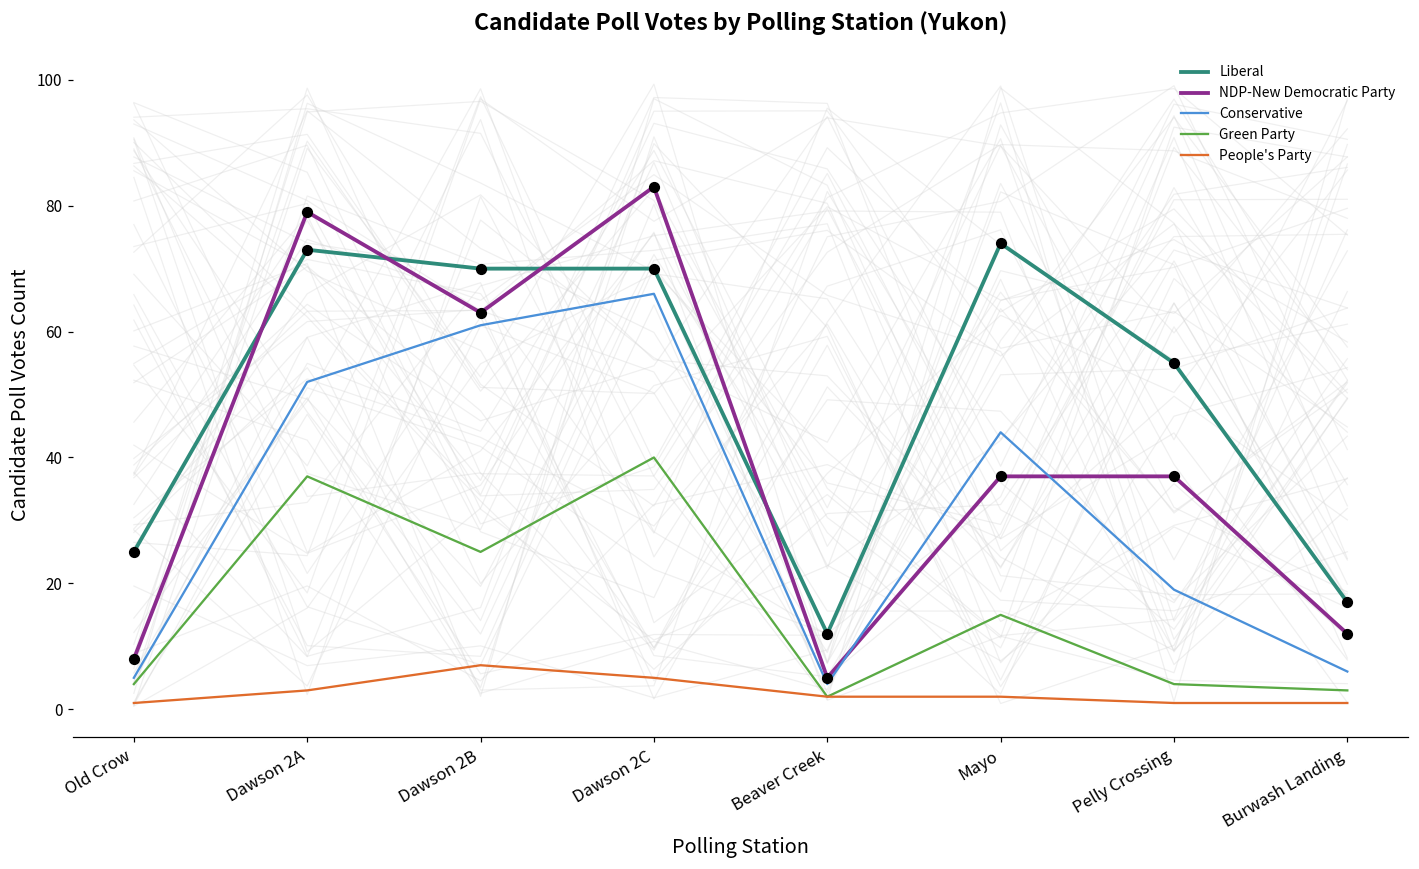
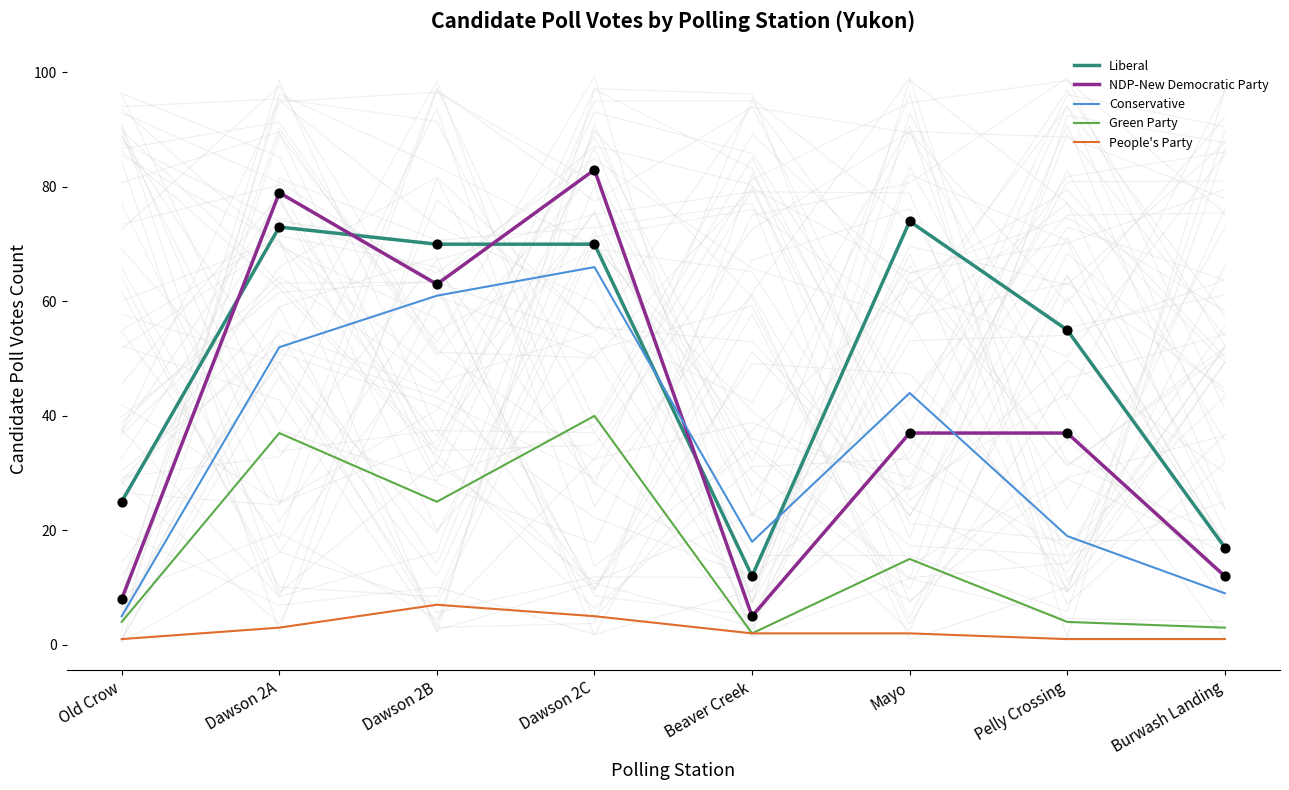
  {
    "Liberal": {
      "Old Crow": 25,
      "Dawson 2A": 73
    },
    "NDP-New Democratic Party": {
      "Old Crow": 8,
      "Dawson 2A": 79,
      "Mayo": 37,
      "Pelly Crossing": 37
    },
    "Conservative": {
      "Old Crow": 5,
      "Dawson 2A": 52,
      "Dawson 2C": 66,
-     "Beaver Creek": 4,
+     "Beaver Creek": 18,
      "Mayo": 44,
      "Pelly Crossing": 19,
-     "Burwash Landing": 6
+     "Burwash Landing": 9
    },
    "Green Party": {
      "Dawson 2A": 37,
      "Dawson 2B": 25,
      "Dawson 2C": 40,
      "Mayo": 15,
      "Pelly Crossing": 4,
      "Burwash Landing": 3
    },
    "People's Party": {
      "Dawson 2A": 3,
      "Dawson 2C": 5
    }
  }
